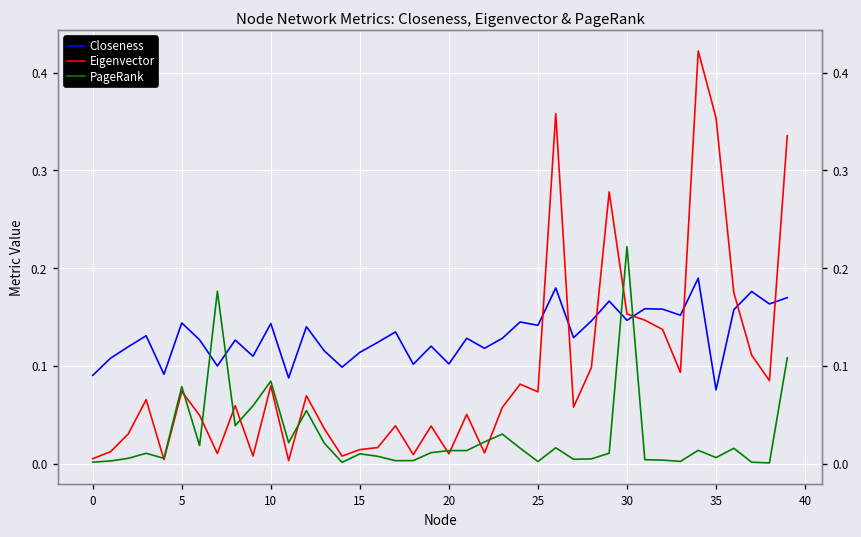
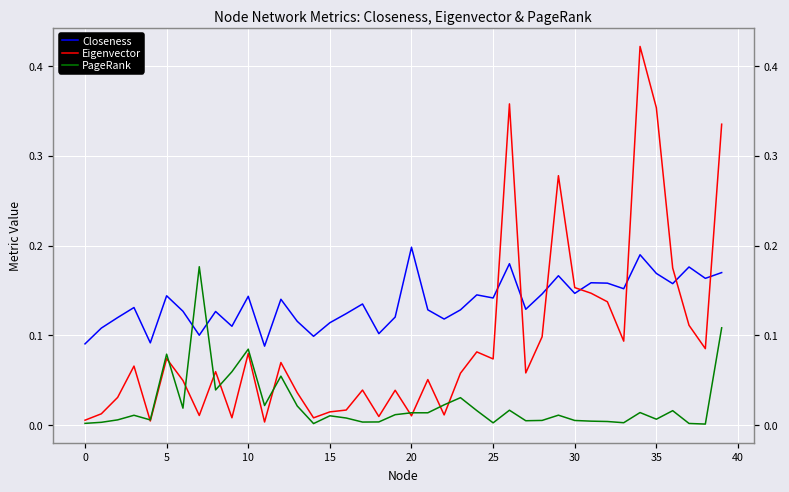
  {
    "Closeness": {
      "0": 0.09,
      "5": 0.14,
      "10": 0.14,
      "15": 0.11,
-     "20": 0.10,
+     "20": 0.20,
      "25": 0.14,
      "30": 0.15,
-     "35": 0.08
+     "35": 0.17
    },
    "Eigenvector": {
      "0": 0.01,
      "5": 0.07,
      "10": 0.08,
      "15": 0.01,
      "20": 0.01,
      "25": 0.07,
      "30": 0.15,
      "35": 0.35
    },
    "PageRank": {
      "0": 0.00,
      "5": 0.08,
      "10": 0.08,
      "15": 0.01,
      "20": 0.01,
      "25": 0.00,
-     "30": 0.22,
+     "30": 0.01,
      "35": 0.01
    }
  }
